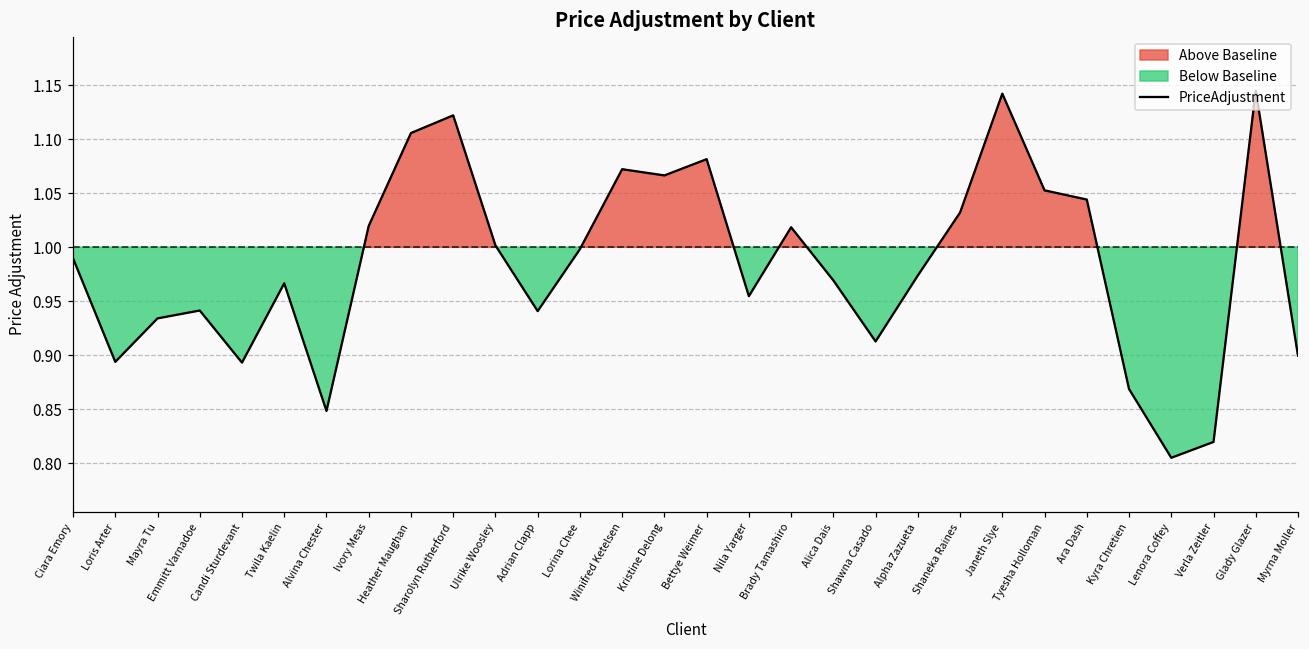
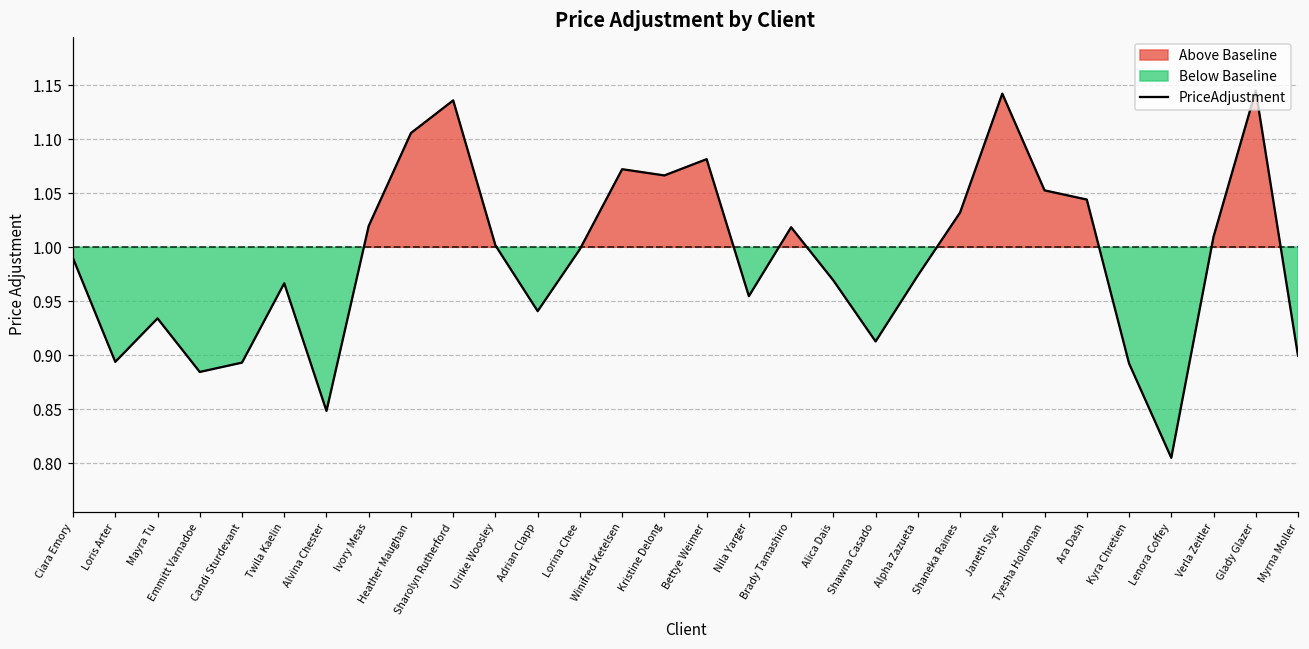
  {
    "Ciara Emory": 0.99,
    "Loris Arter": 0.89,
    "Mayra Tu": 0.93,
-   "Emmitt Varnadoe": 0.94,
+   "Emmitt Varnadoe": 0.88,
    "Candi Sturdevant": 0.89,
    "Twila Kaelin": 0.97,
    "Alvina Chester": 0.85,
    "Ivory Meas": 1.02,
    "Heather Maughan": 1.11,
-   "Sharolyn Rutherford": 1.12,
+   "Sharolyn Rutherford": 1.14,
    "Ulrike Woosley": 1.00,
    "Adrian Clapp": 0.94,
    "Lorina Chee": 1.00,
    "Winifred Ketelsen": 1.07,
    "Kristine Delong": 1.07,
    "Bettye Weimer": 1.08,
    "Nila Yarger": 0.95,
    "Brady Tamashiro": 1.02,
    "Alica Dais": 0.97,
    "Shawna Casado": 0.91,
    "Alpha Zazueta": 0.97,
    "Shaneka Raines": 1.03,
    "Janeth Slye": 1.14,
    "Tyesha Holloman": 1.05,
    "Ara Dash": 1.04,
-   "Kyra Chretien": 0.87,
+   "Kyra Chretien": 0.89,
    "Lenora Coffey": 0.81,
-   "Verla Zeitler": 0.82,
+   "Verla Zeitler": 1.01,
    "Myrna Moller": 0.90
  }
